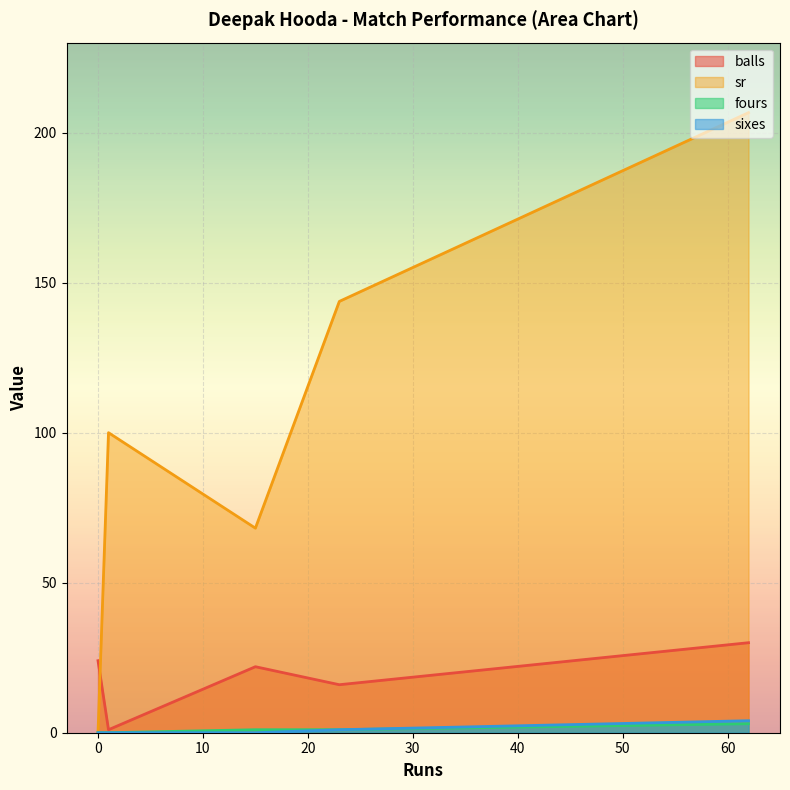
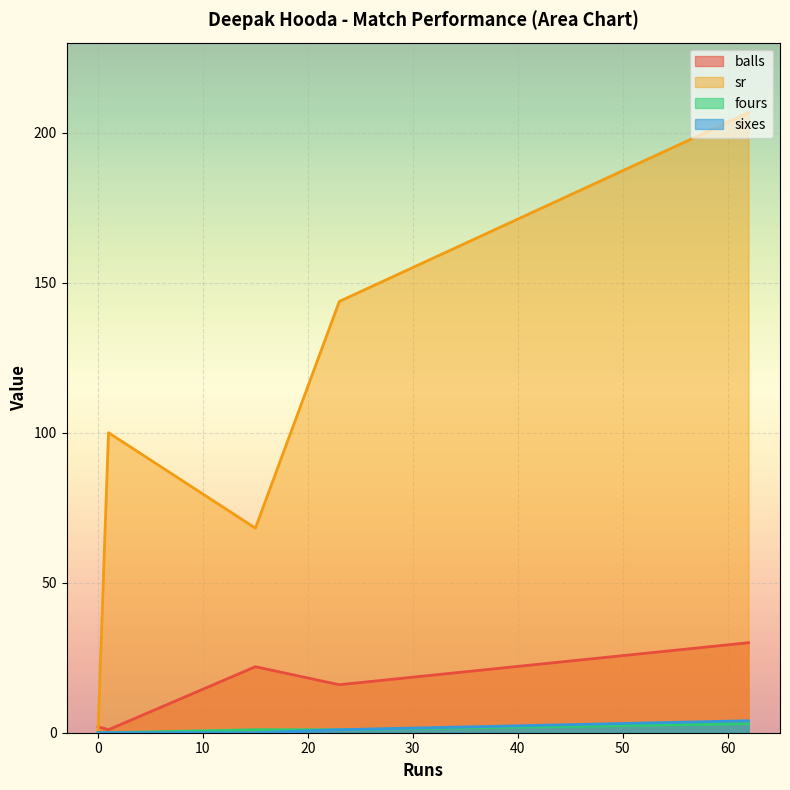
  {
    "balls": {
-     "0": 24
+     "0": 2
    }
  }
